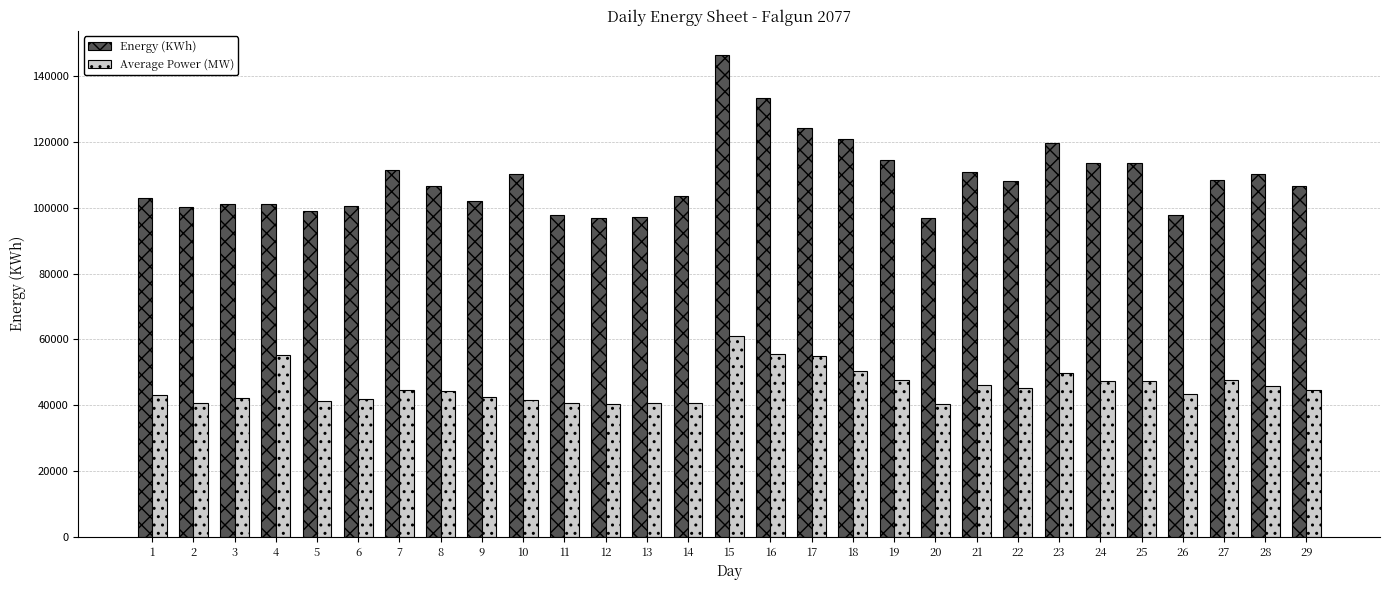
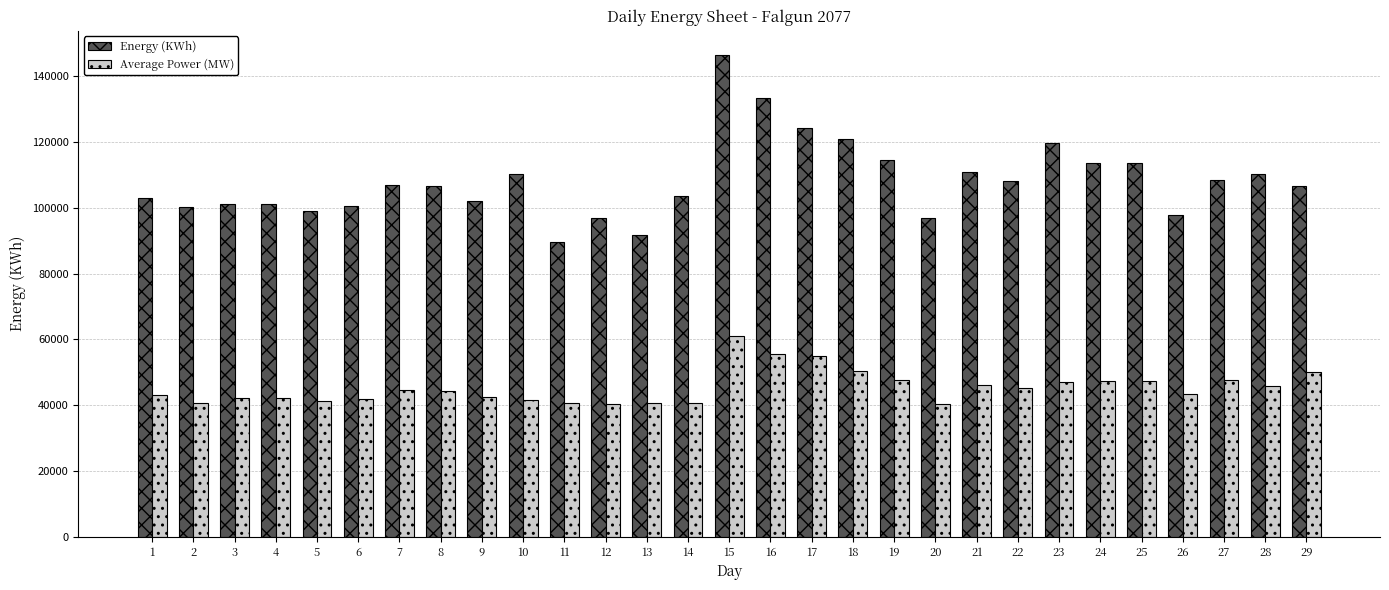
  {
    "Energy (KWh)": {
      "1": 103000,
      "2": 100000,
      "3": 101000,
      "4": 101000,
      "5": 99000,
      "6": 100000,
-     "7": 111000,
+     "7": 107000,
      "8": 107000,
      "9": 102000,
      "10": 110000,
-     "11": 98000,
+     "11": 90000,
      "12": 97000,
-     "13": 97000,
+     "13": 92000,
      "14": 104000,
      "15": 147000,
      "16": 133000,
      "17": 124000,
      "18": 121000,
      "19": 115000,
      "20": 97000,
      "21": 111000,
      "22": 108000,
      "23": 120000,
      "24": 114000,
      "25": 114000,
      "26": 98000,
      "27": 109000,
      "28": 110000,
      "29": 107000
    },
    "Average Power (MW)": {
      "1": 43000,
      "2": 41000,
      "3": 42000,
-     "4": 55000,
+     "4": 42000,
      "5": 41000,
      "6": 42000,
      "7": 45000,
      "8": 44000,
      "9": 43000,
      "10": 42000,
      "11": 41000,
      "12": 40000,
      "13": 41000,
      "14": 41000,
      "15": 61000,
      "16": 56000,
      "17": 55000,
      "18": 50000,
      "19": 48000,
      "20": 40000,
      "21": 46000,
      "22": 45000,
-     "23": 50000,
+     "23": 47000,
      "24": 47000,
      "25": 47000,
      "26": 44000,
      "27": 48000,
      "28": 46000,
-     "29": 45000
+     "29": 50000
    }
  }
